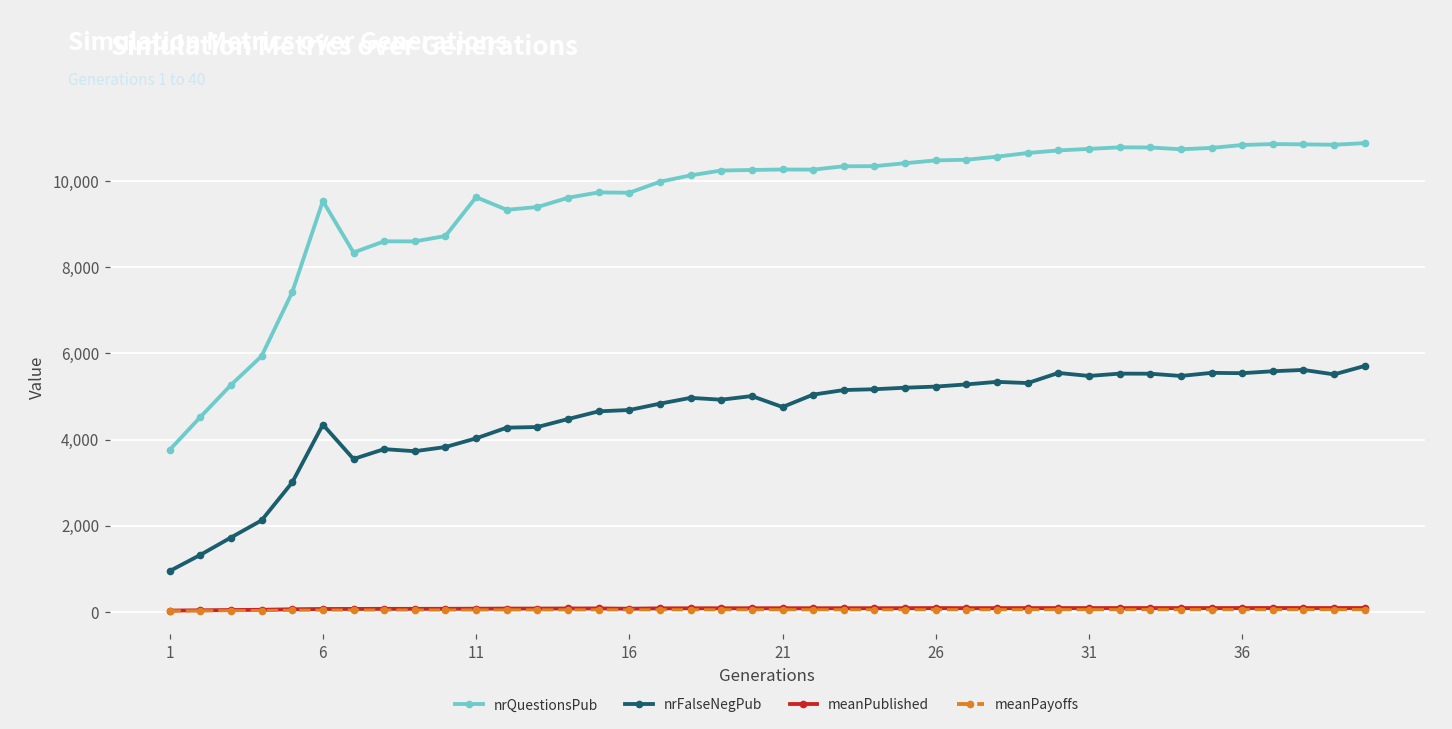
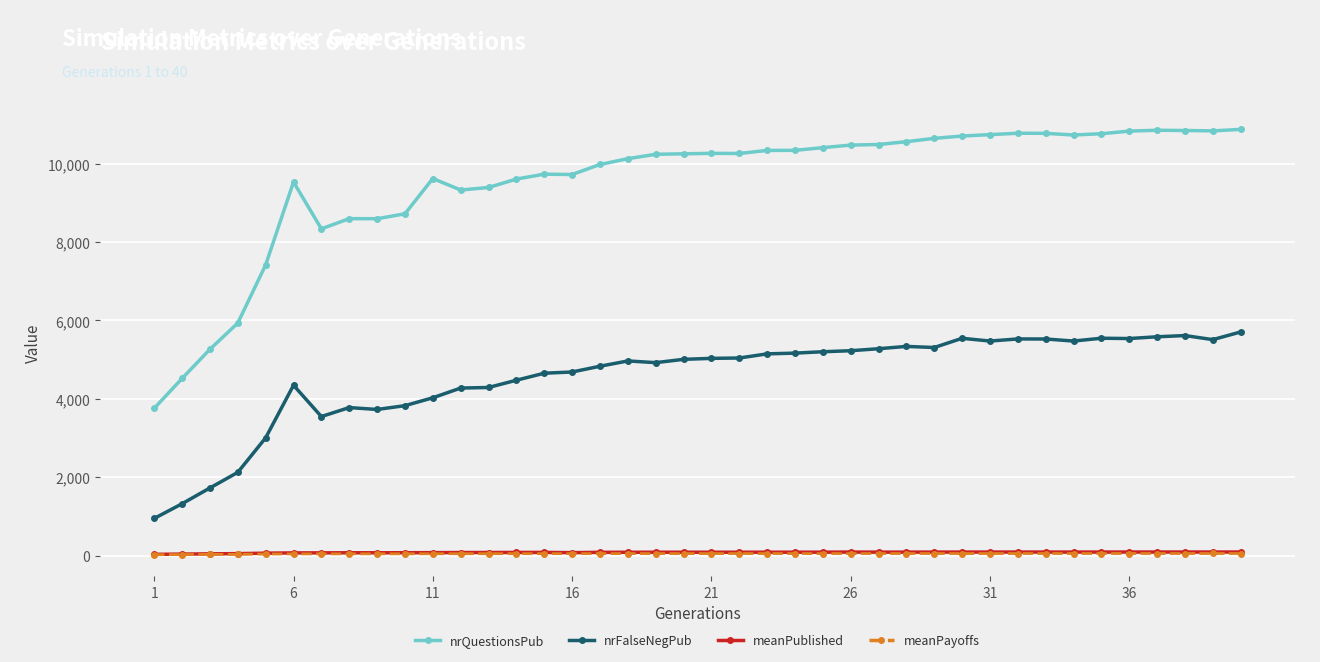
  {
    "nrQuestionsPub": {
      "1": "3,800",
      "6": "9,500",
      "11": "9,600",
      "16": "9,700",
      "21": "10,300",
      "26": "10,500",
      "31": "10,700",
      "36": "10,800"
    },
    "nrFalseNegPub": {
      "1": "900",
      "6": "4,300",
      "11": "4,000",
      "16": "4,700",
-     "21": "4,800",
+     "21": "5,000",
      "26": "5,200",
      "31": "5,500",
      "36": "5,500"
    }
  }
